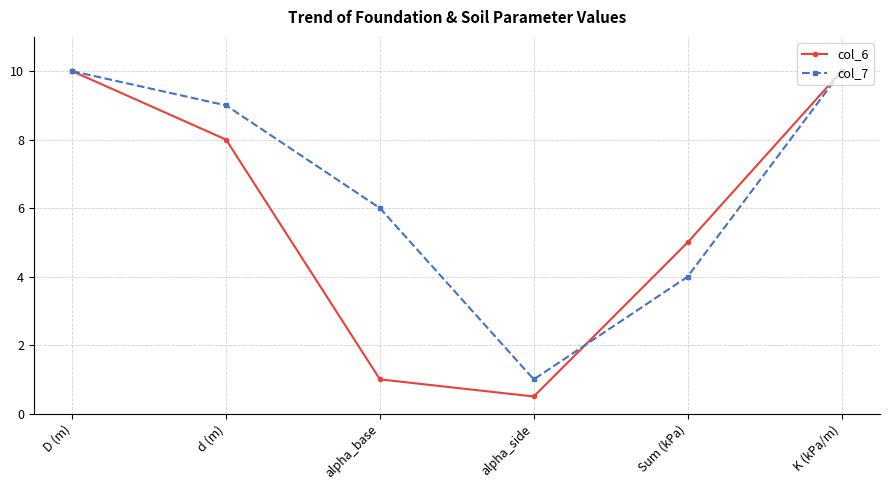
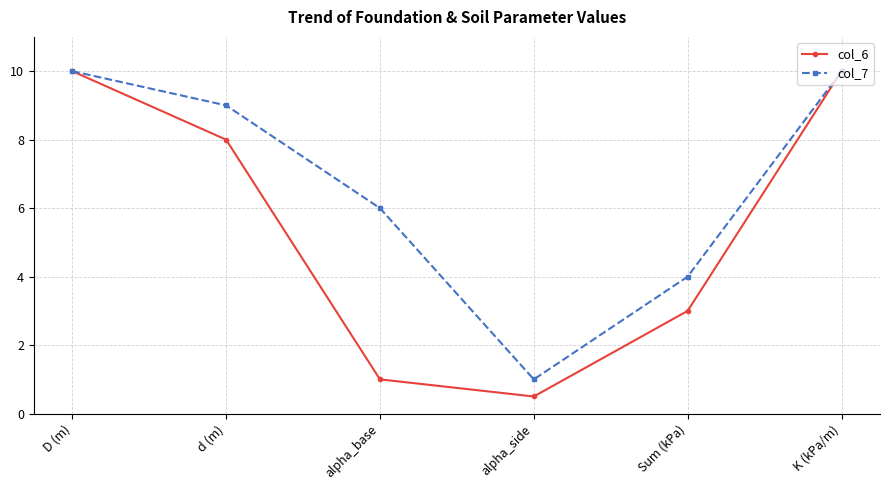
  {
    "col_6": {
      "d (m)": 8,
      "alpha_base": 1,
      "alpha_side": 0.5,
-     "Sum (kPa)": 5
+     "Sum (kPa)": 3
    },
    "col_7": {
      "d (m)": 9,
      "alpha_base": 6,
      "alpha_side": 1,
      "Sum (kPa)": 4
    }
  }
